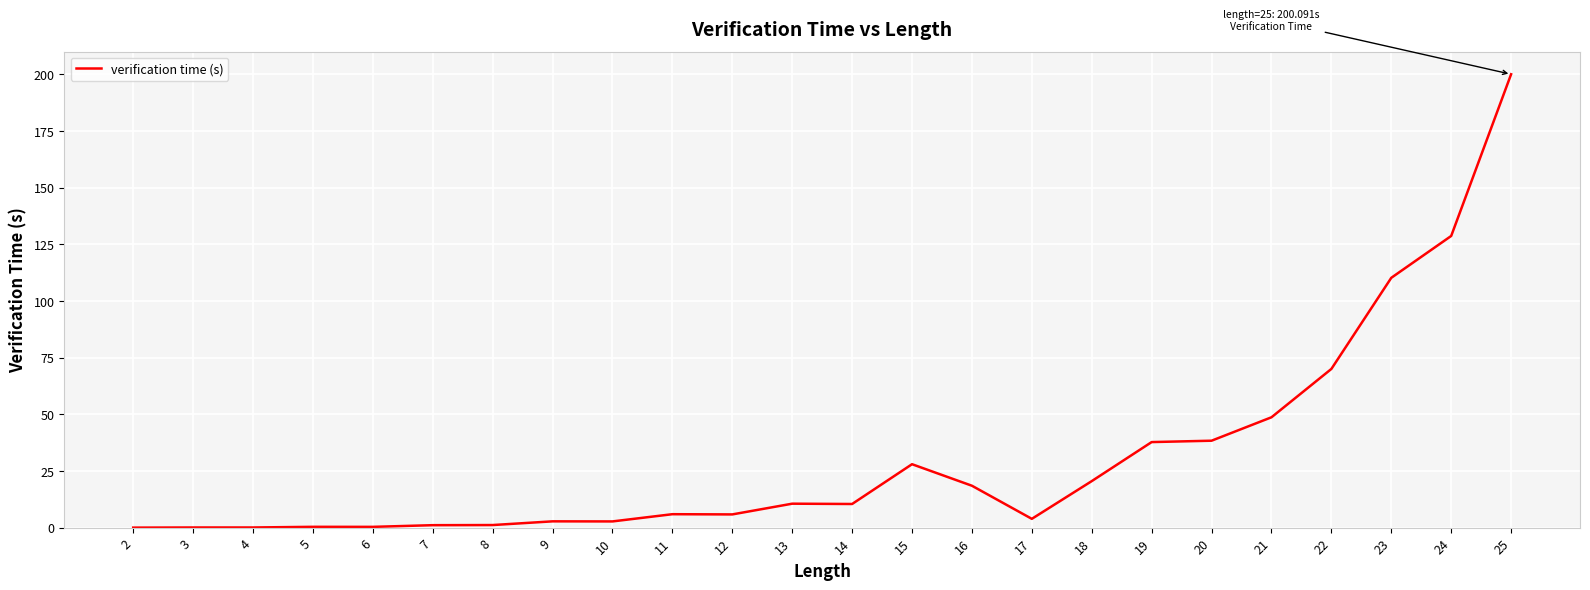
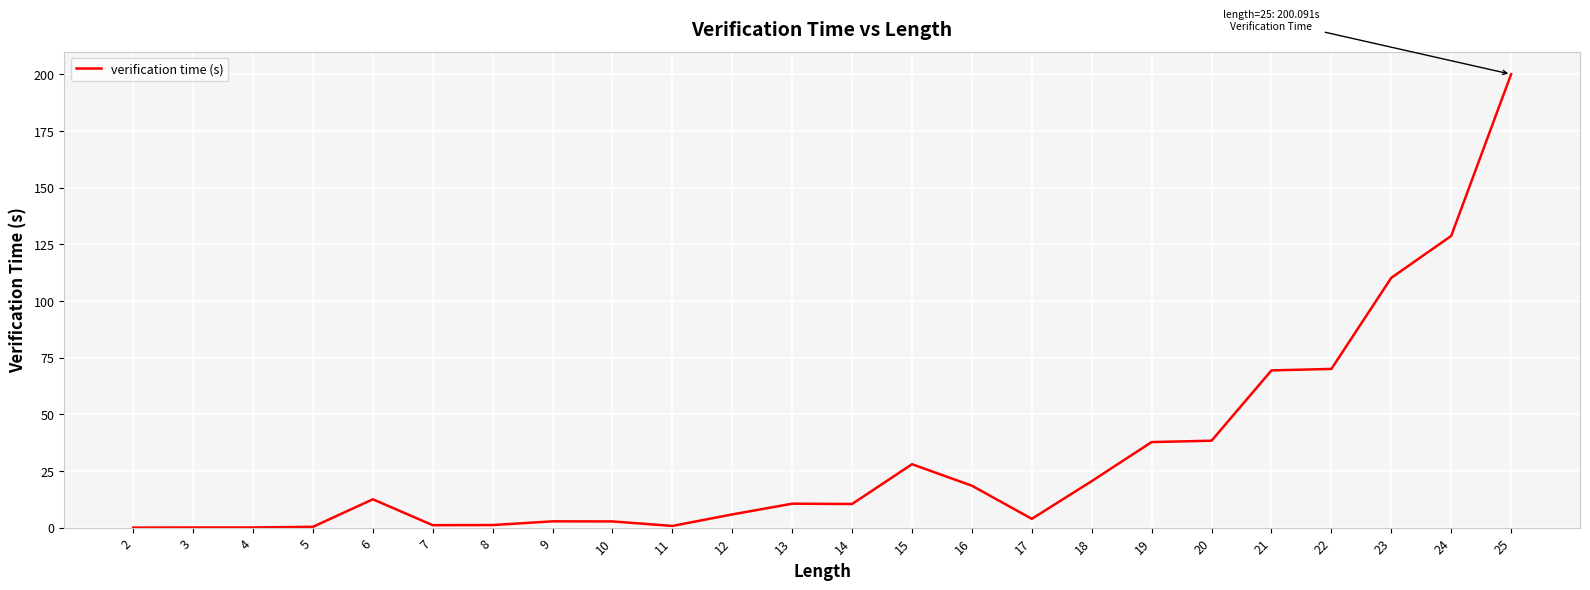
  {
    "2": 0,
    "3": 0,
    "4": 0,
    "5": 0,
-   "6": 0,
+   "6": 13,
    "7": 1,
    "8": 1,
    "9": 3,
    "10": 3,
-   "11": 6,
+   "11": 1,
    "12": 6,
    "13": 11,
    "14": 10,
    "15": 28,
    "16": 18,
    "17": 4,
    "18": 21,
    "19": 38,
    "20": 38,
-   "21": 49,
+   "21": 69,
    "22": 70,
    "23": 110,
    "24": 129
  }
